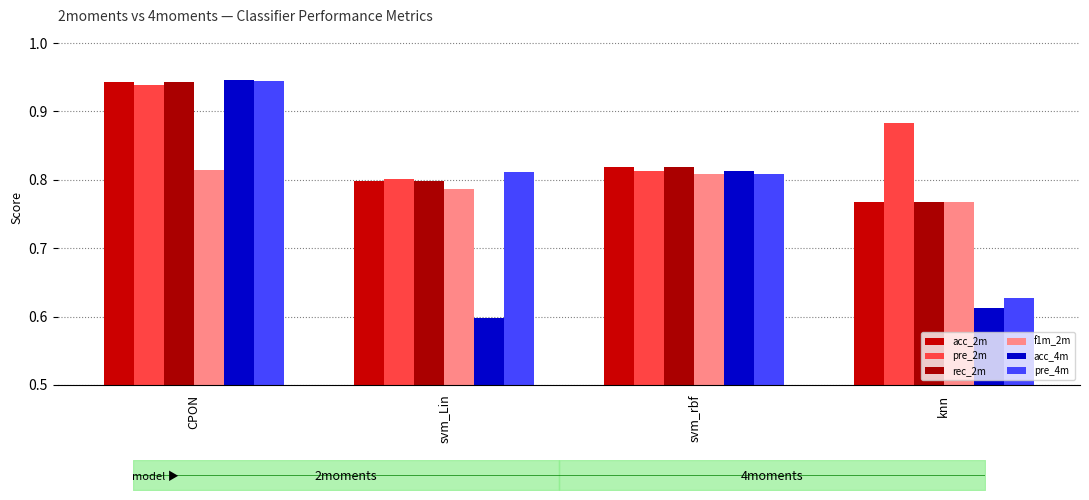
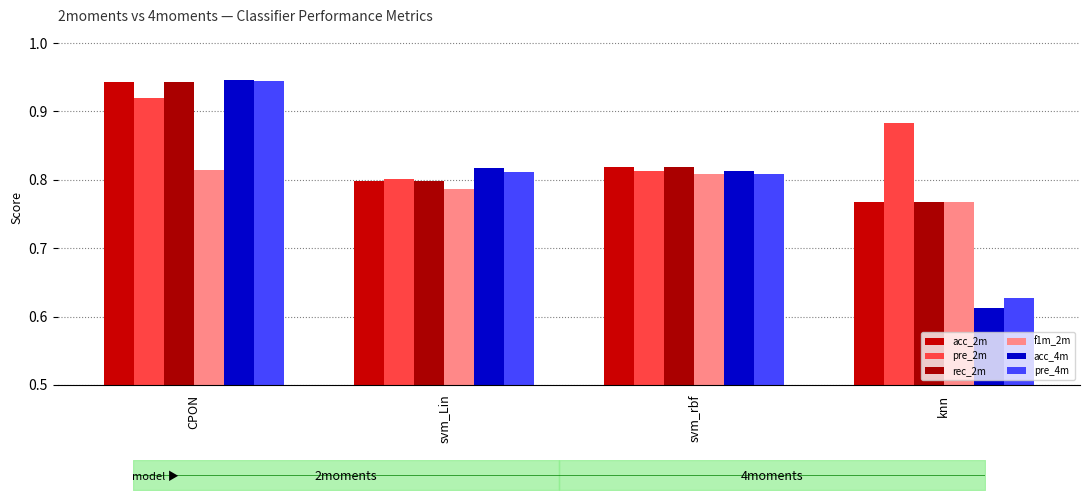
  {
    "pre_2m": {
-     "CPON": 0.94,
+     "CPON": 0.92,
      "svm_Lin": 0.80,
      "svm_rbf": 0.81,
      "knn": 0.88
    },
    "f1m_2m": {
      "CPON": 0.81,
      "svm_Lin": 0.79,
      "svm_rbf": 0.81,
      "knn": 0.77
    },
    "acc_4m": {
      "CPON": 0.95,
-     "svm_Lin": 0.60,
+     "svm_Lin": 0.82,
      "svm_rbf": 0.81,
      "knn": 0.61
    },
    "pre_4m": {
      "CPON": 0.94,
      "svm_Lin": 0.81,
      "svm_rbf": 0.81,
      "knn": 0.63
    }
  }
